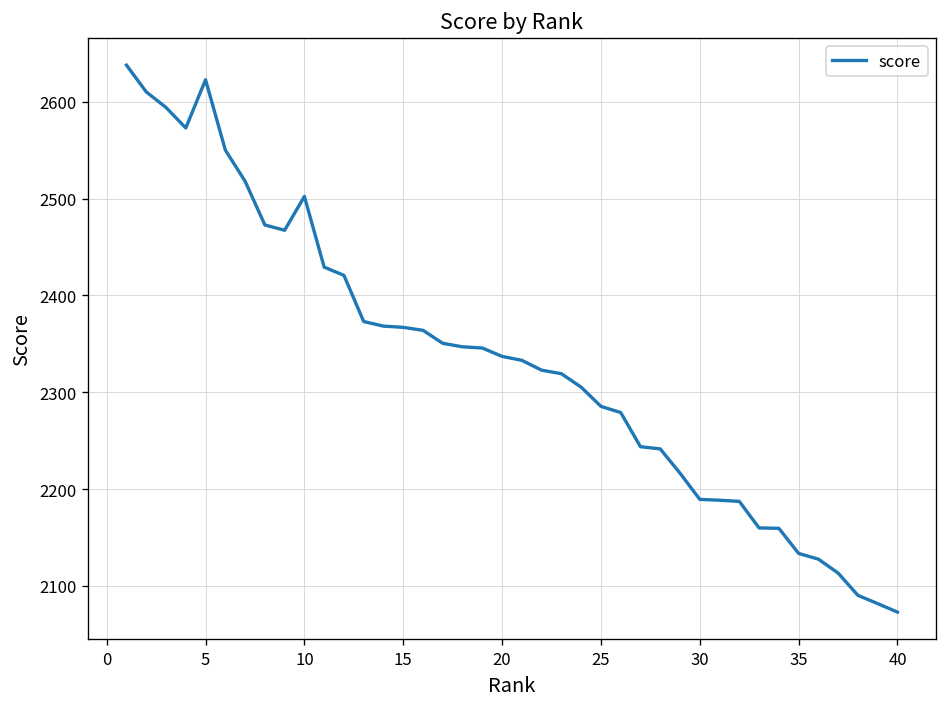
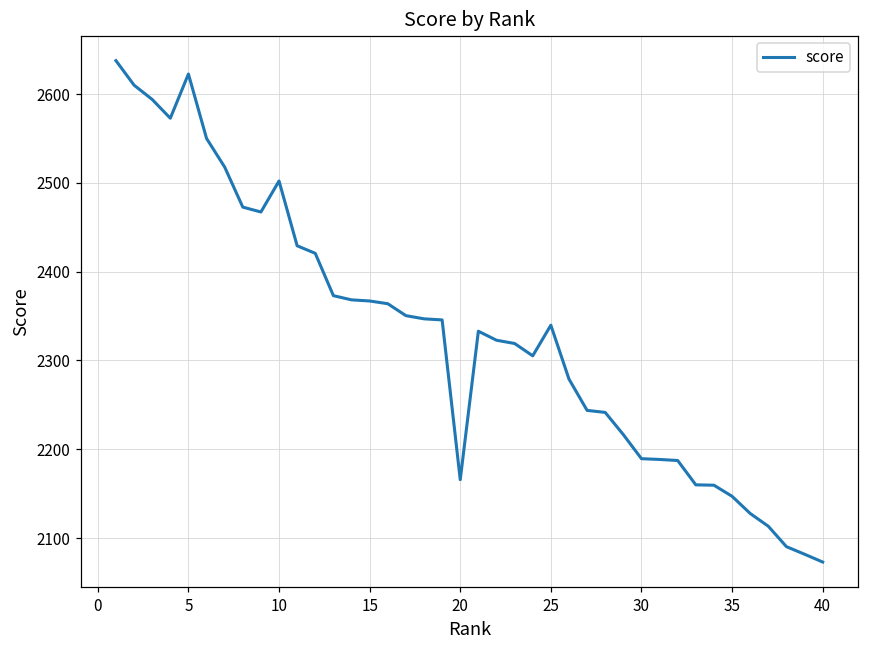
  {
    "5": 2620,
    "10": 2500,
    "15": 2370,
-   "20": 2340,
-   "25": 2290,
+   "20": 2170,
+   "25": 2340,
    "30": 2190,
-   "35": 2130,
+   "35": 2150,
    "40": 2070
  }
